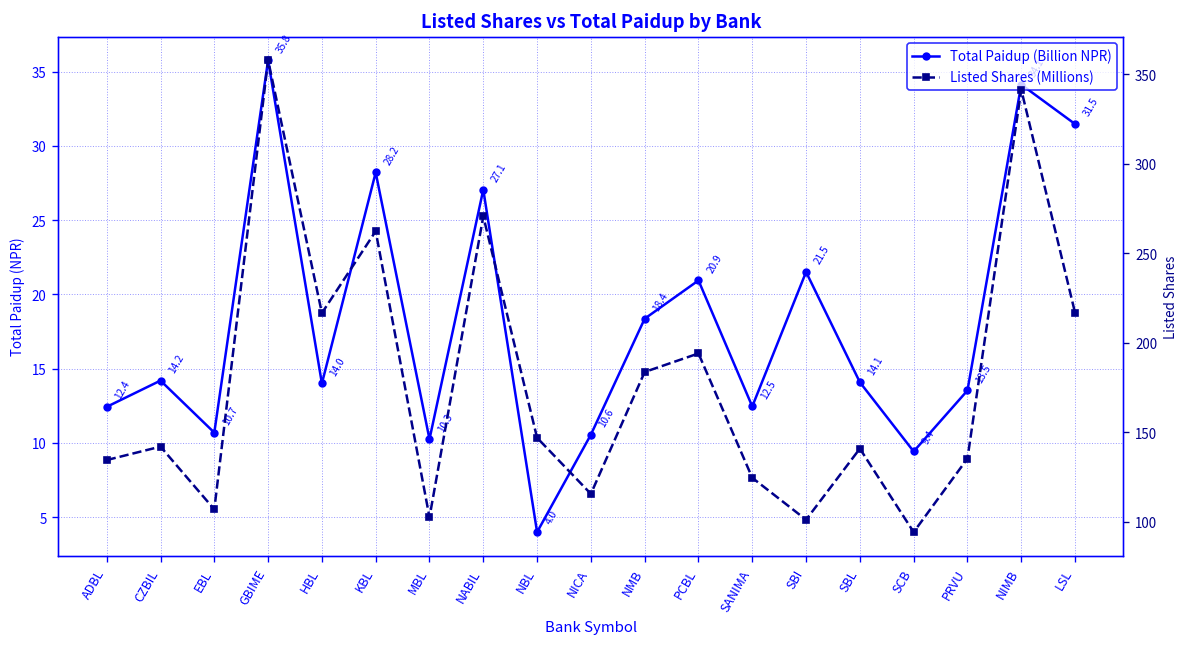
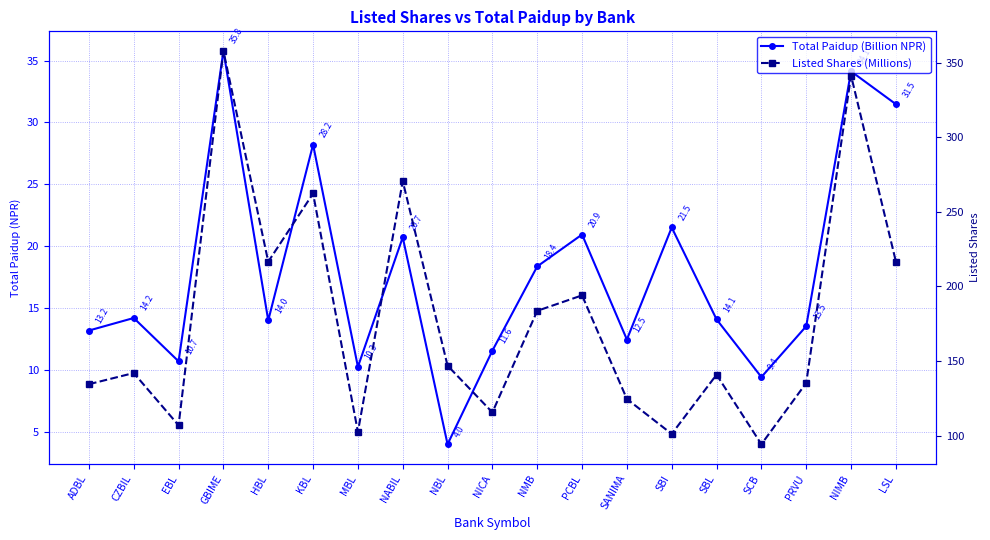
  {
    "Total Paidup (Billion NPR)": {
-     "ADBL": 12.4,
+     "ADBL": 13.2,
      "CZBIL": 14.2,
      "EBL": 10.7,
      "GBIME": 35.8,
      "HBL": 14.0,
      "KBL": 28.2,
      "MBL": 10.3,
-     "NABIL": 27.1,
+     "NABIL": 20.7,
      "NBL": 4.0,
-     "NICA": 10.6,
+     "NICA": 11.6,
      "NMB": 18.4,
      "PCBL": 20.9,
      "SANIMA": 12.5,
      "SBI": 21.5,
      "SBL": 14.1,
      "SCB": 9.4,
      "PRVU": 13.5,
      "LSL": 31.5
    }
  }
